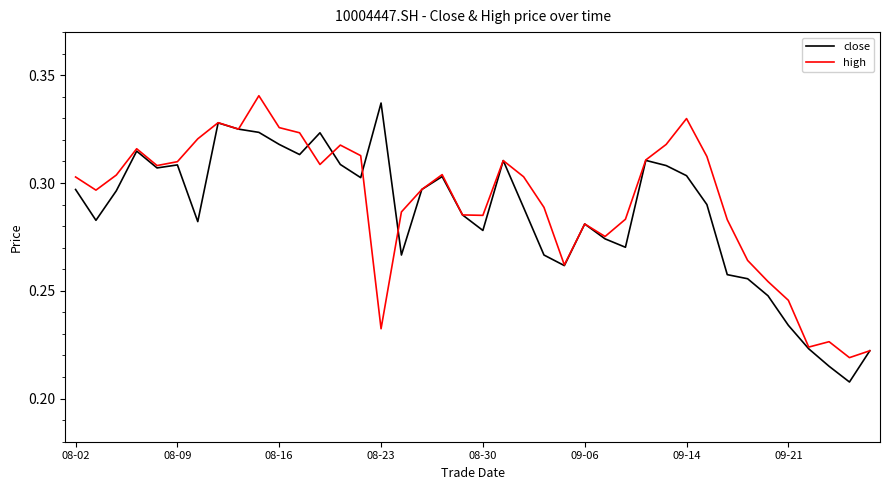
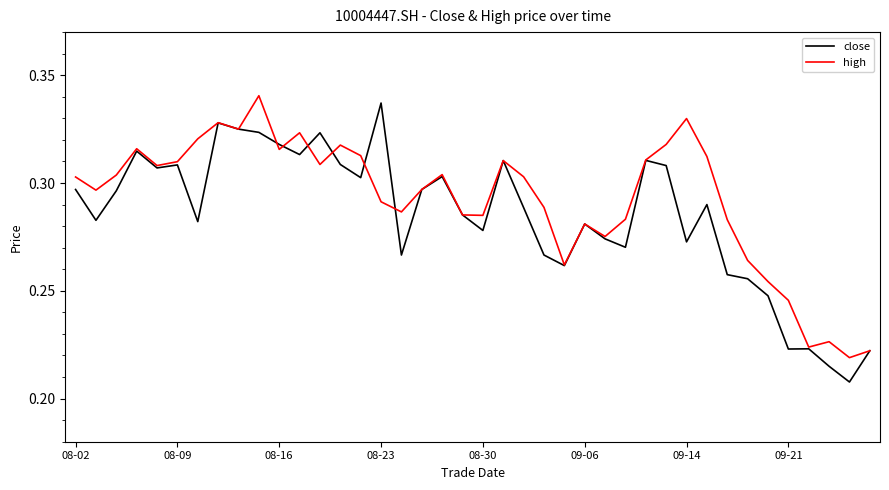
  {
    "close": {
      "08-02": 0.297,
      "08-09": 0.308,
      "08-16": 0.318,
      "08-23": 0.337,
      "08-30": 0.278,
-     "09-14": 0.303,
-     "09-21": 0.234
+     "09-14": 0.273,
+     "09-21": 0.223
    },
    "high": {
      "08-02": 0.303,
      "08-09": 0.310,
-     "08-16": 0.326,
-     "08-23": 0.232,
+     "08-16": 0.316,
+     "08-23": 0.291,
      "08-30": 0.285,
      "09-14": 0.330,
      "09-21": 0.246
    }
  }
